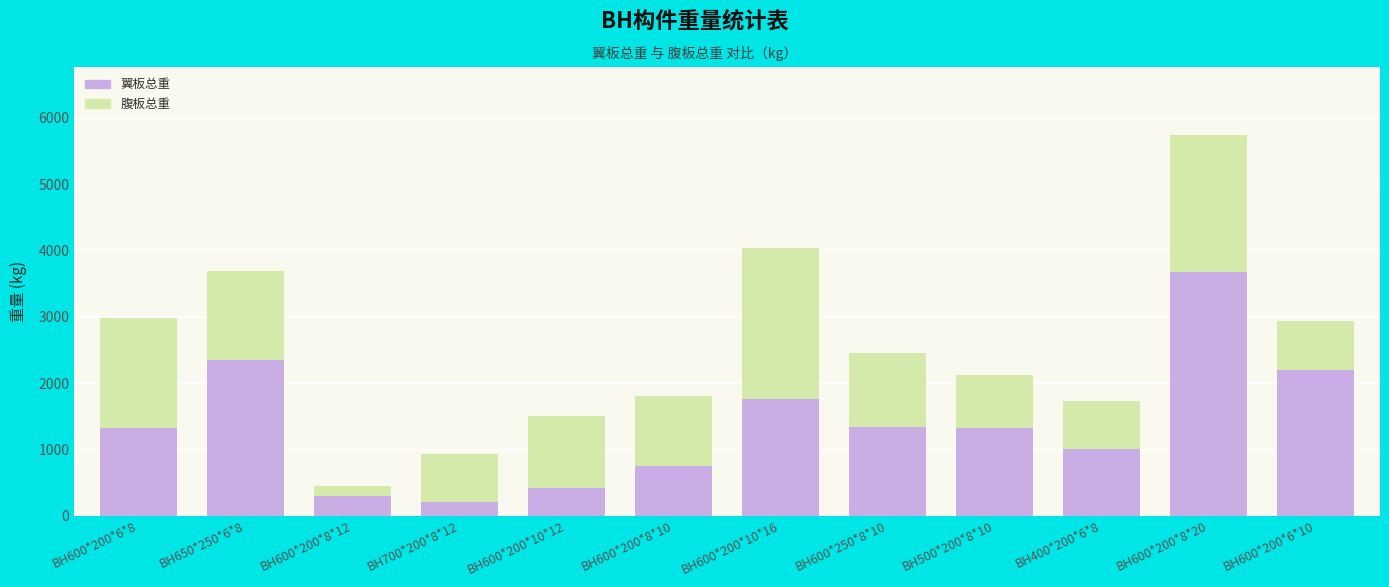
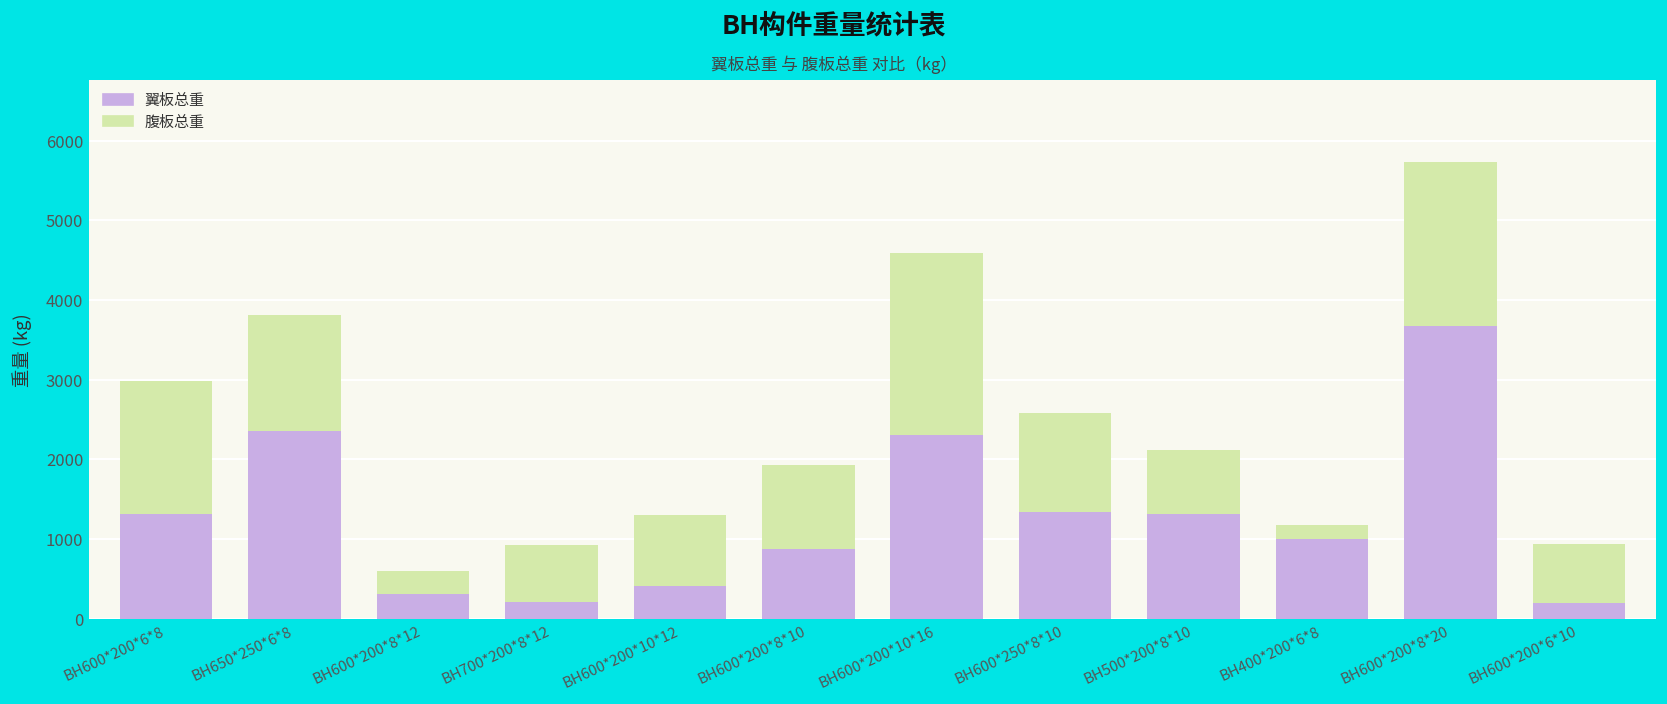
  {
    "翼板总重": {
      "BH600*200*6*8": 1300,
      "BH650*250*6*8": 2400,
      "BH600*200*8*12": 300,
      "BH700*200*8*12": 200,
      "BH600*200*10*12": 400,
-     "BH600*200*8*10": 800,
-     "BH600*200*10*16": 1800,
+     "BH600*200*8*10": 900,
+     "BH600*200*10*16": 2300,
      "BH600*250*8*10": 1300,
      "BH500*200*8*10": 1300,
      "BH400*200*6*8": 1000,
      "BH600*200*8*20": 3700,
-     "BH600*200*6*10": 2200
+     "BH600*200*6*10": 200
    },
    "腹板总重": {
      "BH600*200*6*8": 1700,
-     "BH650*250*6*8": 1300,
-     "BH600*200*8*12": 100,
+     "BH650*250*6*8": 1500,
+     "BH600*200*8*12": 300,
      "BH700*200*8*12": 700,
-     "BH600*200*10*12": 1100,
+     "BH600*200*10*12": 900,
      "BH600*200*8*10": 1100,
      "BH600*200*10*16": 2300,
-     "BH600*250*8*10": 1100,
+     "BH600*250*8*10": 1200,
      "BH500*200*8*10": 800,
-     "BH400*200*6*8": 700,
+     "BH400*200*6*8": 200,
      "BH600*200*8*20": 2100,
      "BH600*200*6*10": 700
    }
  }
